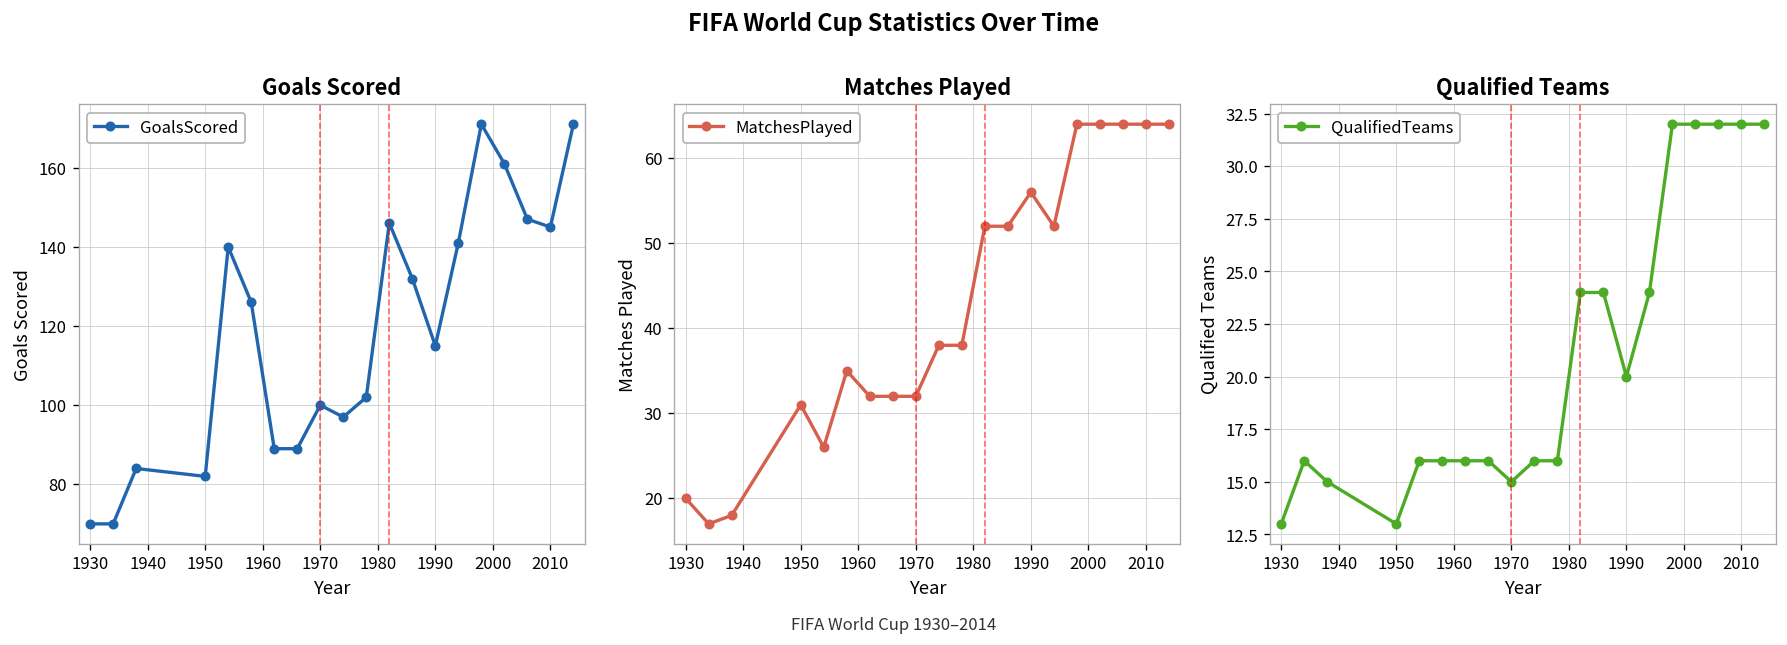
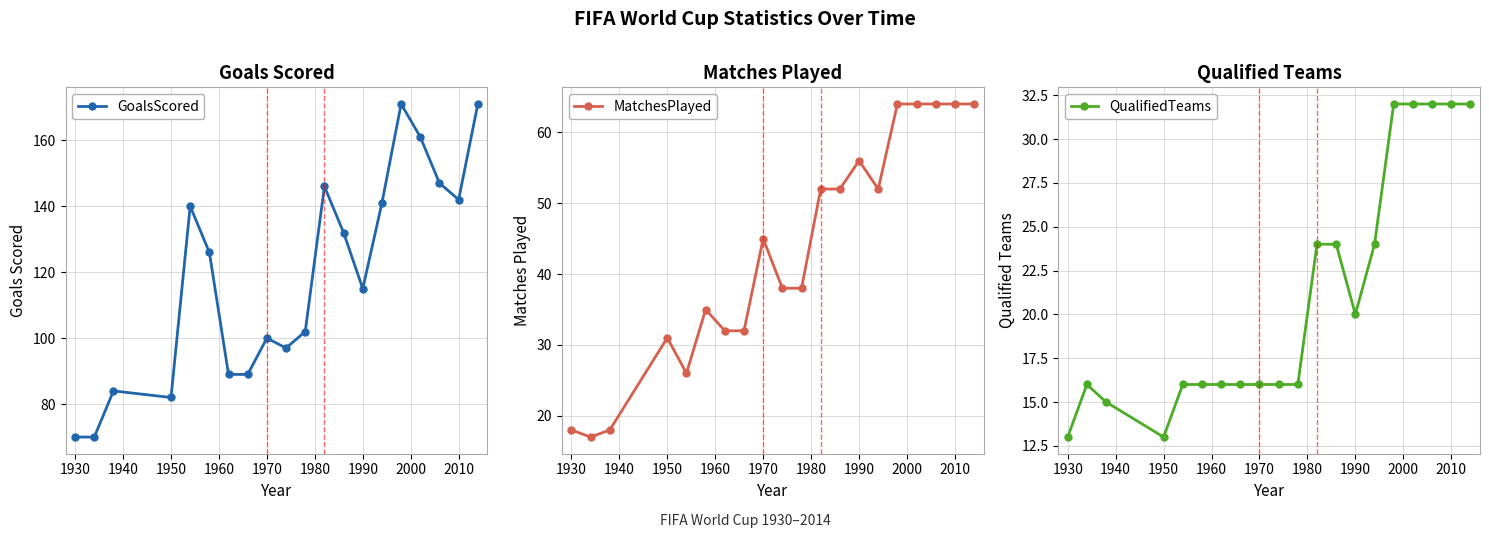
  {
    "Goals Scored": {
      "1930": 70,
      "1950": 82,
      "1970": 100,
      "1990": 115,
-     "2010": 145
+     "2010": 142
    },
    "Matches Played": {
-     "1930": 20,
+     "1930": 18,
      "1950": 31,
-     "1970": 32,
+     "1970": 45,
      "1990": 56,
      "2010": 64
    },
    "Qualified Teams": {
      "1930": 13,
      "1950": 13,
-     "1970": 15,
+     "1970": 16,
      "1990": 20,
      "2010": 32
    }
  }
